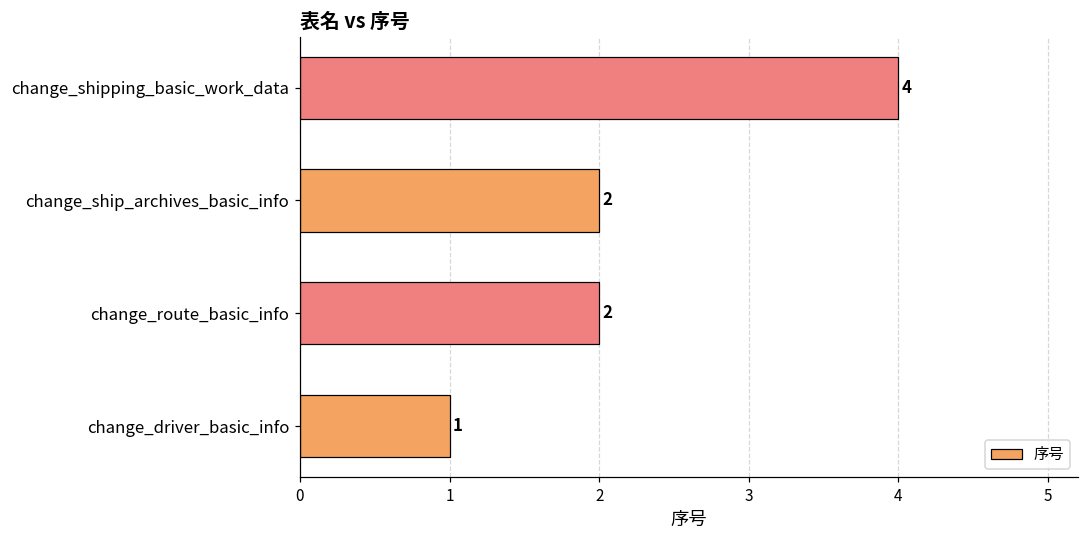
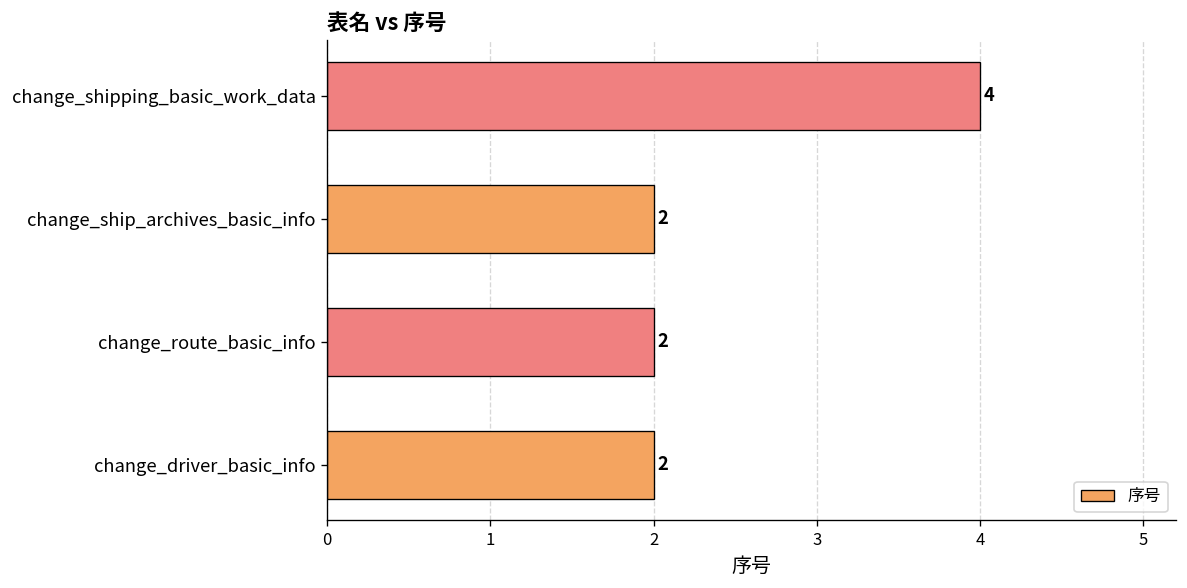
  {
    "change_shipping_basic_work_data": 4,
    "change_ship_archives_basic_info": 2,
    "change_route_basic_info": 2,
-   "change_driver_basic_info": 1
+   "change_driver_basic_info": 2
  }
